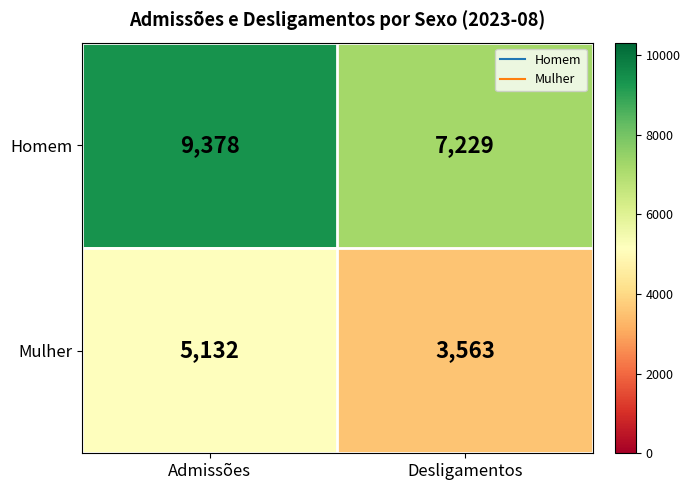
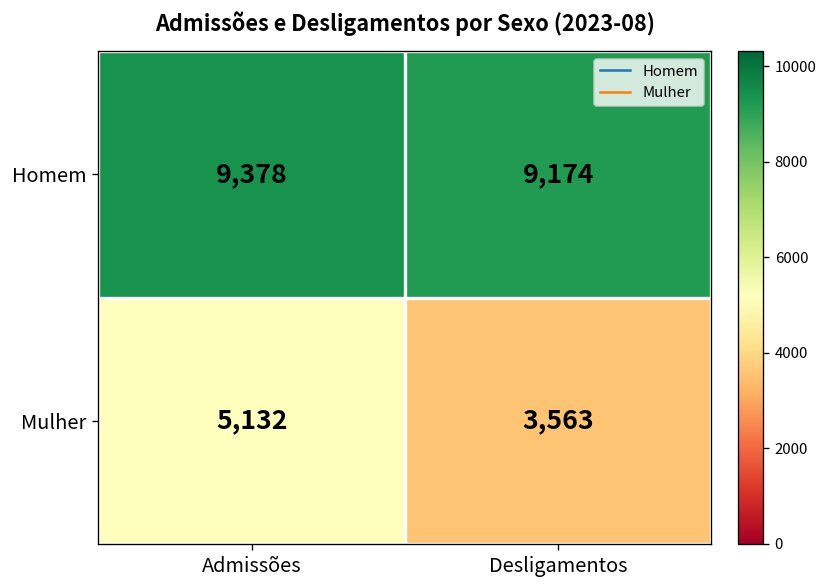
  {
    "Homem": {
      "Admissões": "9,378",
-     "Desligamentos": "7,229"
+     "Desligamentos": "9,174"
    },
    "Mulher": {
      "Admissões": "5,132",
      "Desligamentos": "3,563"
    }
  }
